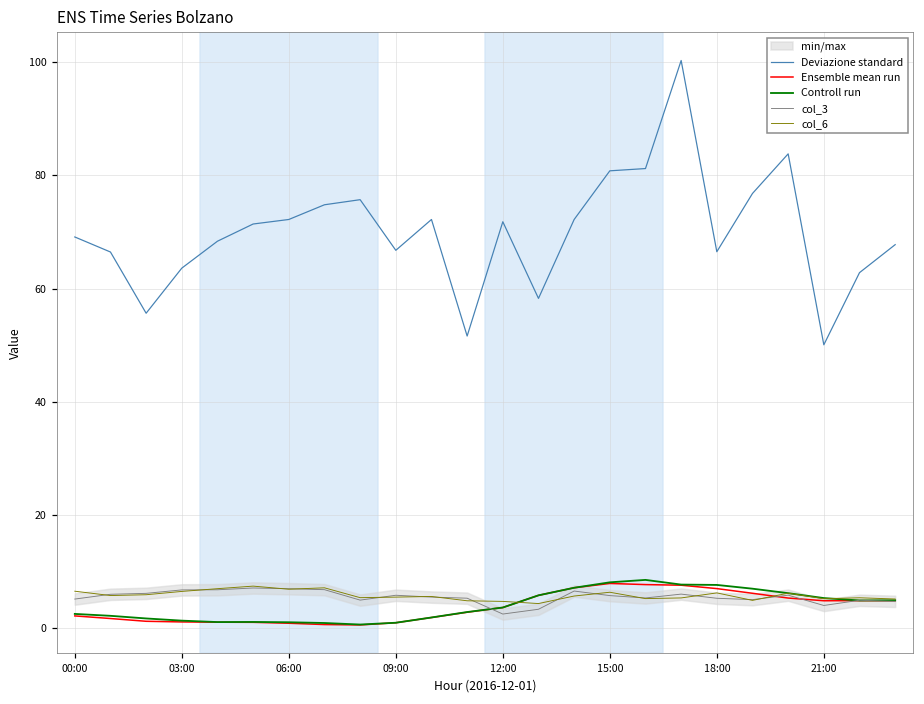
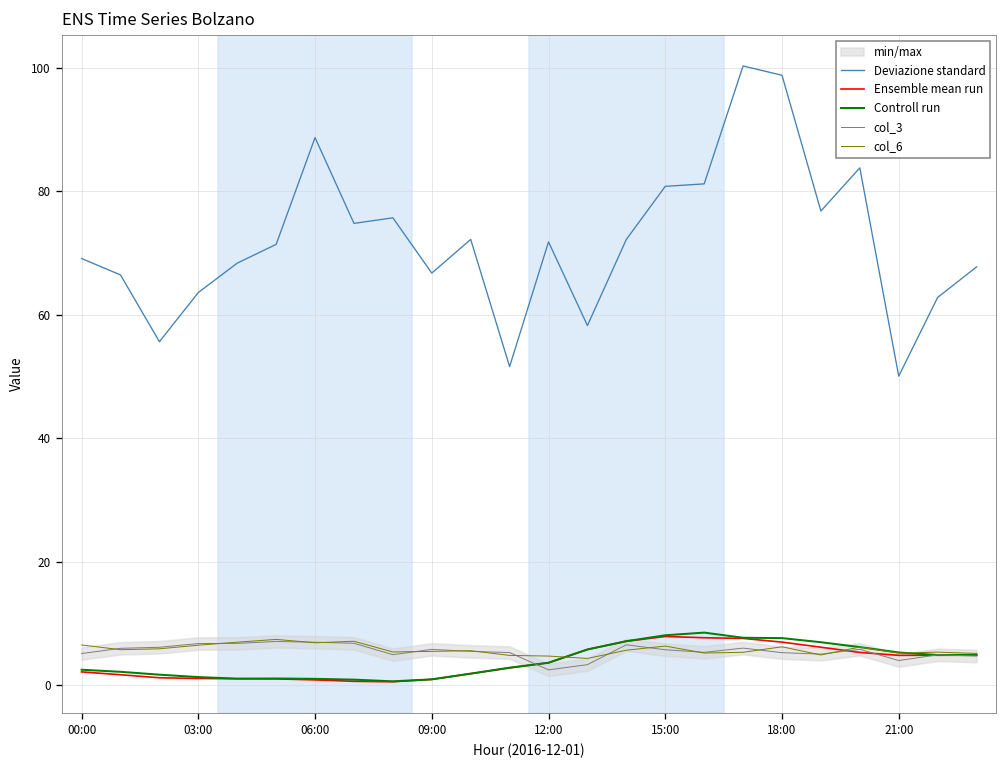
  {
    "Deviazione standard": {
      "00:00": 69,
      "03:00": 64,
-     "06:00": 72,
+     "06:00": 89,
      "09:00": 67,
      "12:00": 72,
      "15:00": 81,
-     "18:00": 67,
+     "18:00": 99,
      "21:00": 50
    },
    "Ensemble mean run": {
      "18:00": 7
    },
    "Controll run": {
      "18:00": 8
    },
    "col_3": {
      "00:00": 5,
      "12:00": 2,
      "15:00": 6,
      "18:00": 5,
      "21:00": 4
    },
    "col_6": {
      "12:00": 5
    }
  }
